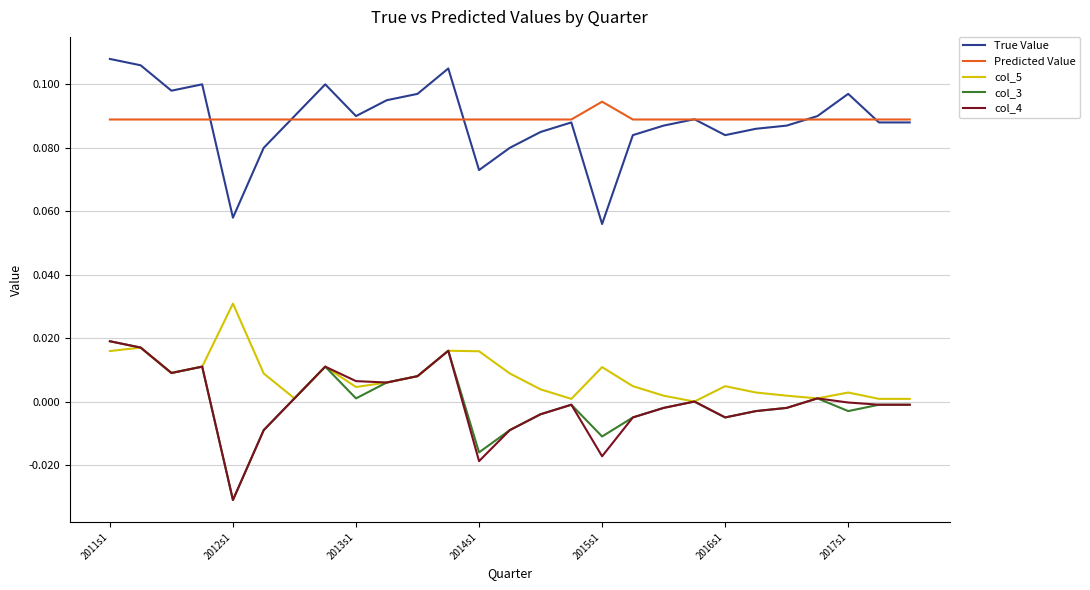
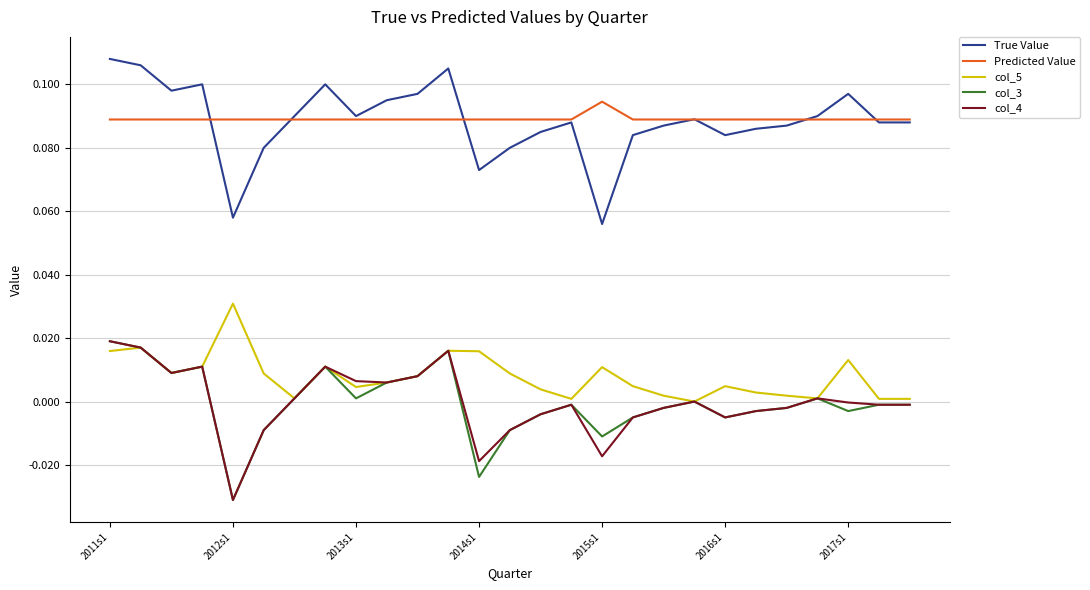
  {
    "True Value": {
      "2011s1": 0.108,
      "2012s1": 0.058,
      "2013s1": 0.090,
      "2014s1": 0.073,
      "2015s1": 0.056,
      "2016s1": 0.084,
      "2017s1": 0.097
    },
    "Predicted Value": {
      "2011s1": 0.089,
      "2012s1": 0.089,
      "2013s1": 0.089,
      "2014s1": 0.089,
      "2015s1": 0.095,
      "2016s1": 0.089,
      "2017s1": 0.089
    },
    "col_5": {
      "2011s1": 0.016,
      "2012s1": 0.031,
      "2013s1": 0.005,
      "2014s1": 0.016,
      "2015s1": 0.011,
      "2016s1": 0.005,
-     "2017s1": 0.003
+     "2017s1": 0.013
    },
    "col_3": {
      "2013s1": 0.001,
-     "2014s1": -0.016,
+     "2014s1": -0.024,
      "2015s1": -0.011,
      "2017s1": -0.003
    },
    "col_4": {
      "2013s1": 0.007,
      "2014s1": -0.019,
      "2015s1": -0.017,
      "2017s1": 0.000
    }
  }
